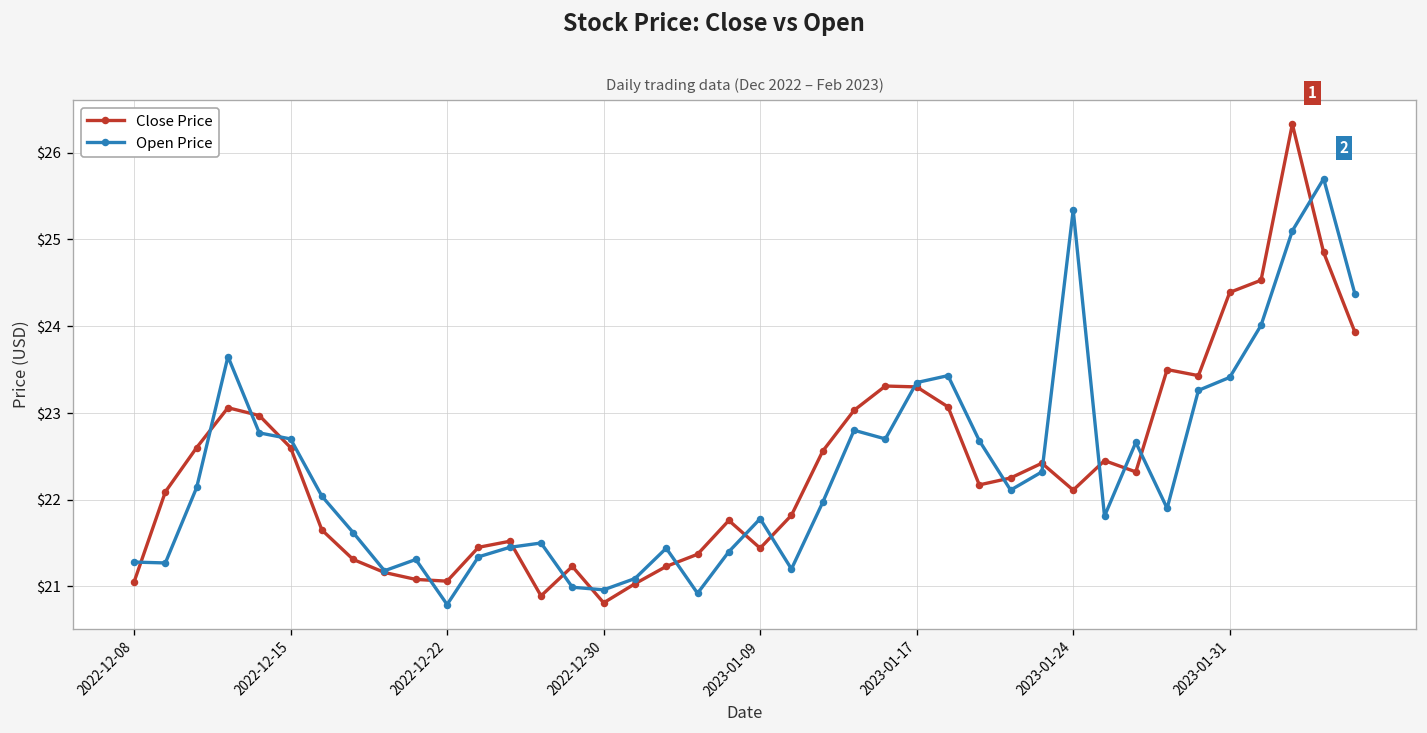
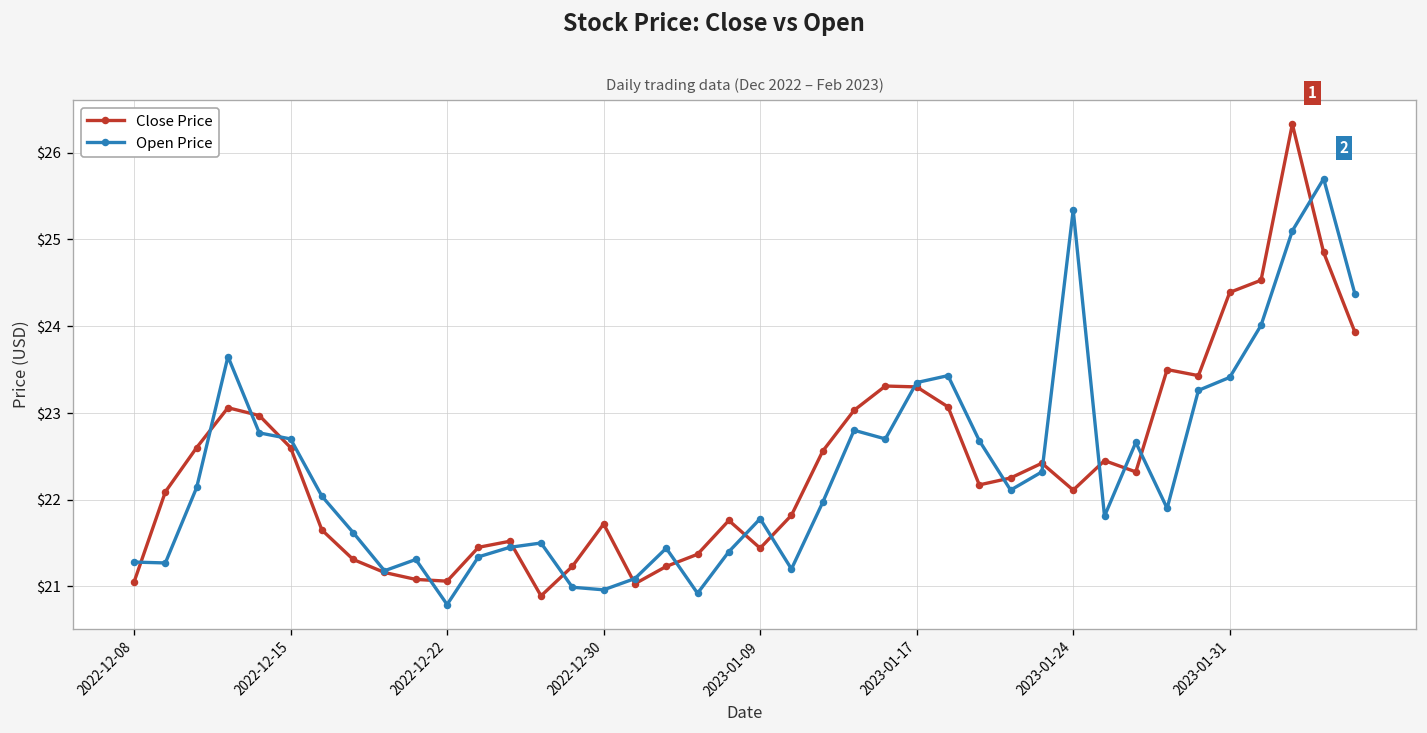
  {
    "Close Price": {
      "2022-12-08": "$21.1",
      "2022-12-15": "$22.6",
      "2022-12-22": "$21.1",
-     "2022-12-30": "$20.8",
+     "2022-12-30": "$21.7",
      "2023-01-09": "$21.4",
      "2023-01-17": "$23.3",
      "2023-01-24": "$22.1",
      "2023-01-31": "$24.4"
    },
    "Open Price": {
      "2022-12-08": "$21.3",
      "2022-12-15": "$22.7",
      "2022-12-22": "$20.8",
      "2022-12-30": "$21.0",
      "2023-01-09": "$21.8",
      "2023-01-17": "$23.4",
      "2023-01-24": "$25.3",
      "2023-01-31": "$23.4"
    }
  }
